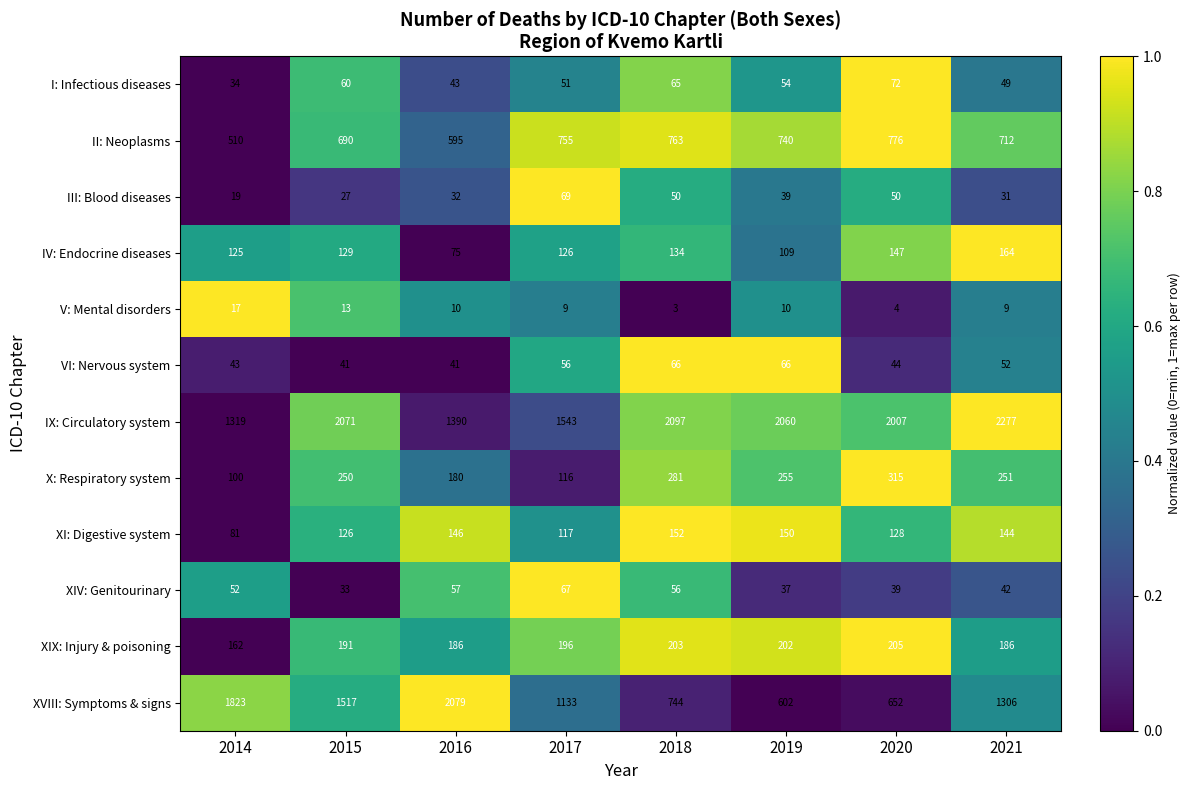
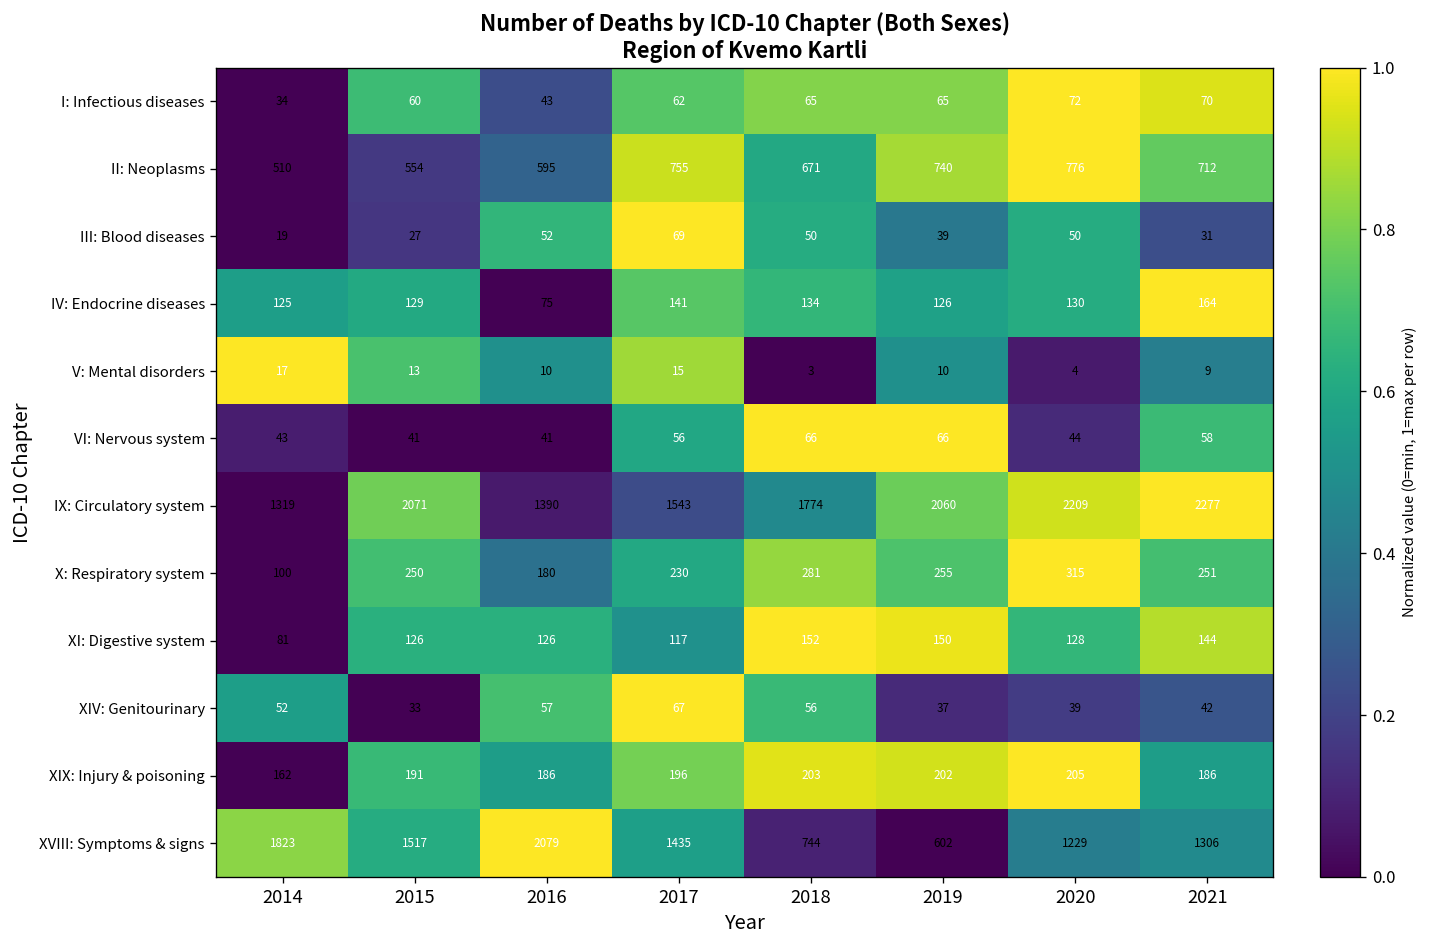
  {
    "I: Infectious diseases": {
      "2014": 34,
      "2015": 60,
      "2016": 43,
-     "2017": 51,
+     "2017": 62,
      "2018": 65,
-     "2019": 54,
+     "2019": 65,
      "2020": 72,
-     "2021": 49
+     "2021": 70
    },
    "II: Neoplasms": {
      "2014": 510,
-     "2015": 690,
+     "2015": 554,
      "2016": 595,
      "2017": 755,
-     "2018": 763,
+     "2018": 671,
      "2019": 740,
      "2020": 776,
      "2021": 712
    },
    "III: Blood diseases": {
      "2014": 19,
      "2015": 27,
-     "2016": 32,
+     "2016": 52,
      "2017": 69,
      "2018": 50,
      "2019": 39,
      "2020": 50,
      "2021": 31
    },
    "IV: Endocrine diseases": {
      "2014": 125,
      "2015": 129,
      "2016": 75,
-     "2017": 126,
+     "2017": 141,
      "2018": 134,
-     "2019": 109,
-     "2020": 147,
+     "2019": 126,
+     "2020": 130,
      "2021": 164
    },
    "V: Mental disorders": {
      "2014": 17,
      "2015": 13,
      "2016": 10,
-     "2017": 9,
+     "2017": 15,
      "2018": 3,
      "2019": 10,
      "2020": 4,
      "2021": 9
    },
    "VI: Nervous system": {
      "2014": 43,
      "2015": 41,
      "2016": 41,
      "2017": 56,
      "2018": 66,
      "2019": 66,
      "2020": 44,
-     "2021": 52
+     "2021": 58
    },
    "IX: Circulatory system": {
      "2014": 1319,
      "2015": 2071,
      "2016": 1390,
      "2017": 1543,
-     "2018": 2097,
+     "2018": 1774,
      "2019": 2060,
-     "2020": 2007,
+     "2020": 2209,
      "2021": 2277
    },
    "X: Respiratory system": {
      "2014": 100,
      "2015": 250,
      "2016": 180,
-     "2017": 116,
+     "2017": 230,
      "2018": 281,
      "2019": 255,
      "2020": 315,
      "2021": 251
    },
    "XI: Digestive system": {
      "2014": 81,
      "2015": 126,
-     "2016": 146,
+     "2016": 126,
      "2017": 117,
      "2018": 152,
      "2019": 150,
      "2020": 128,
      "2021": 144
    },
    "XIV: Genitourinary": {
      "2014": 52,
      "2015": 33,
      "2016": 57,
      "2017": 67,
      "2018": 56,
      "2019": 37,
      "2020": 39,
      "2021": 42
    },
    "XIX: Injury & poisoning": {
      "2014": 162,
      "2015": 191,
      "2016": 186,
      "2017": 196,
      "2018": 203,
      "2019": 202,
      "2020": 205,
      "2021": 186
    },
    "XVIII: Symptoms & signs": {
      "2014": 1823,
      "2015": 1517,
      "2016": 2079,
-     "2017": 1133,
+     "2017": 1435,
      "2018": 744,
      "2019": 602,
-     "2020": 652,
+     "2020": 1229,
      "2021": 1306
    }
  }
